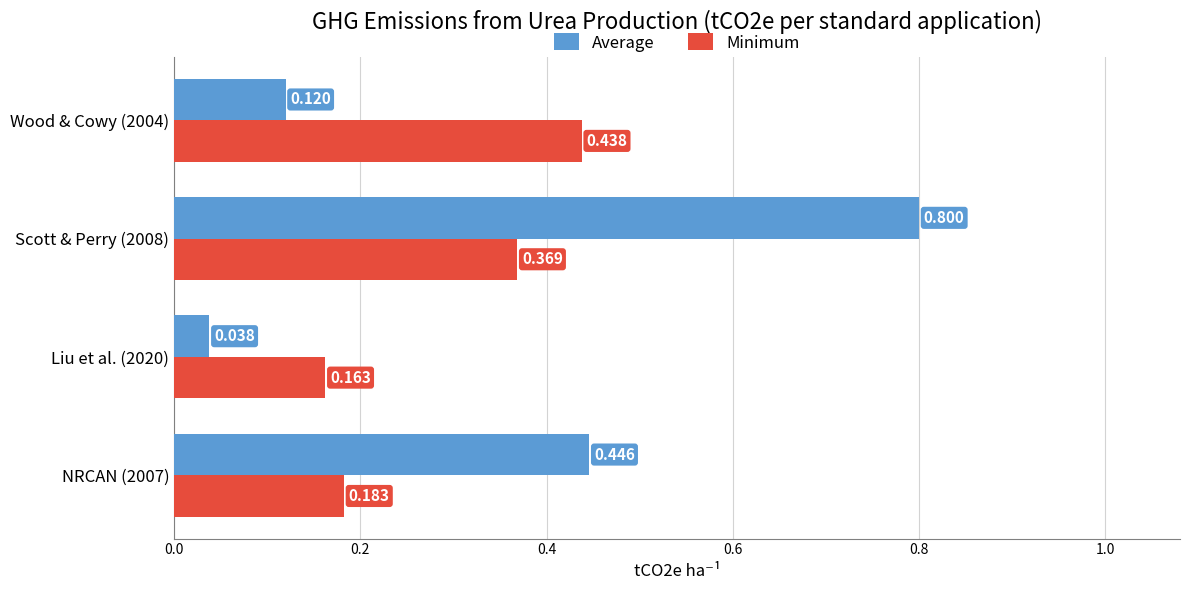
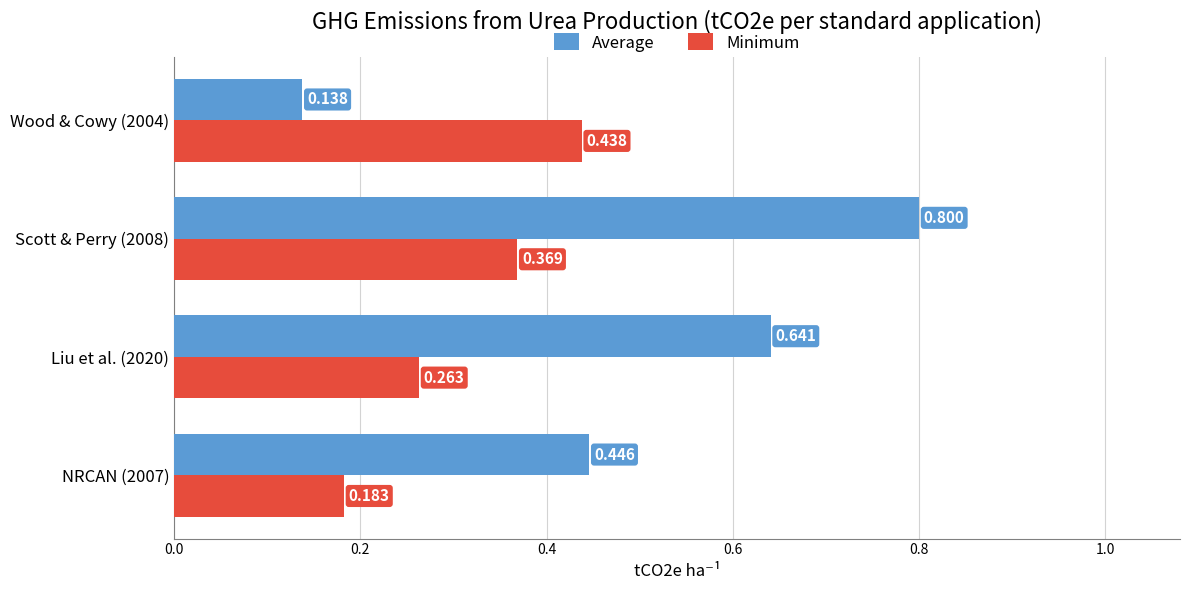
  {
    "Average": {
-     "Wood & Cowy (2004)": 0.120,
-     "Liu et al. (2020)": 0.038
+     "Wood & Cowy (2004)": 0.138,
+     "Liu et al. (2020)": 0.641
    },
    "Minimum": {
-     "Liu et al. (2020)": 0.163
+     "Liu et al. (2020)": 0.263
    }
  }
